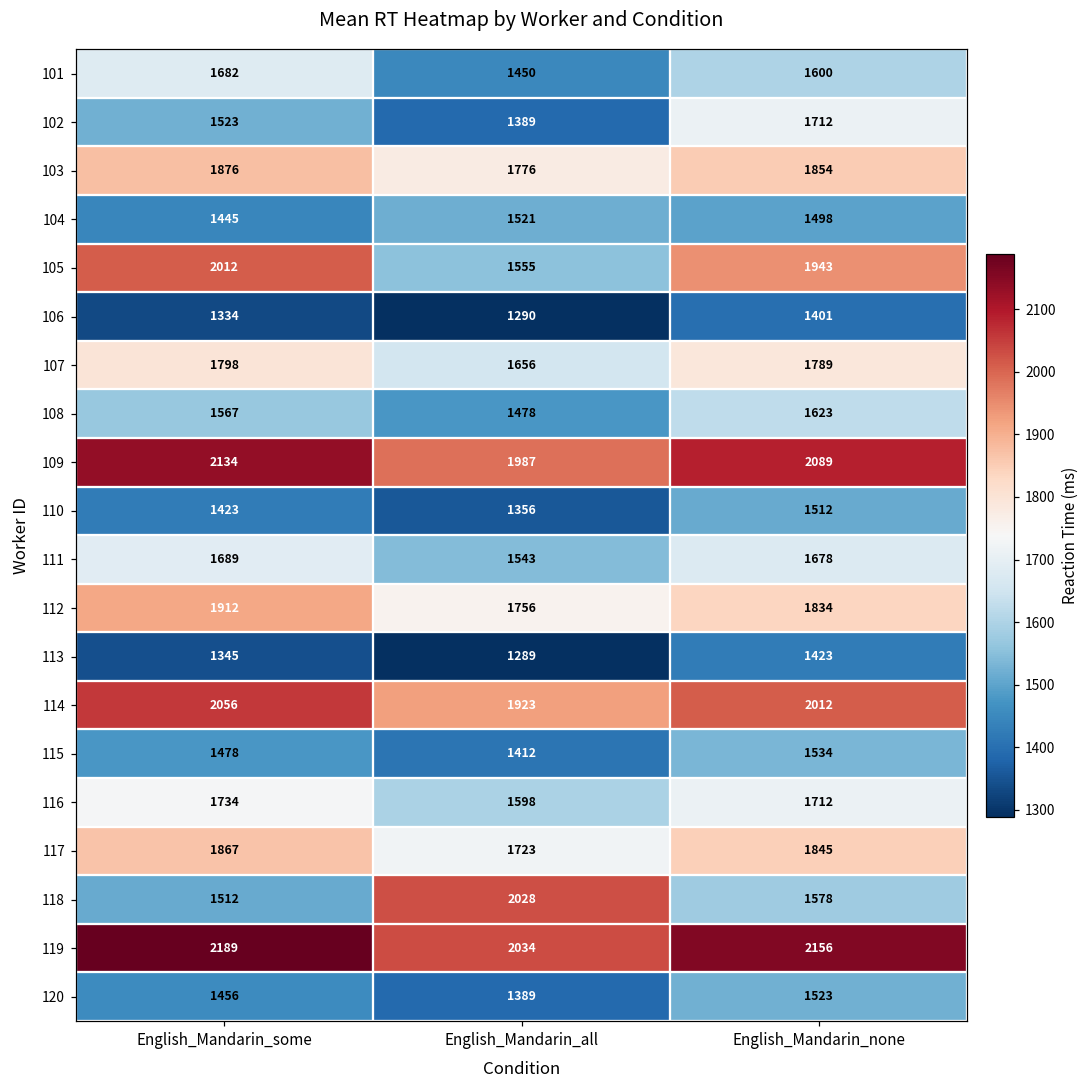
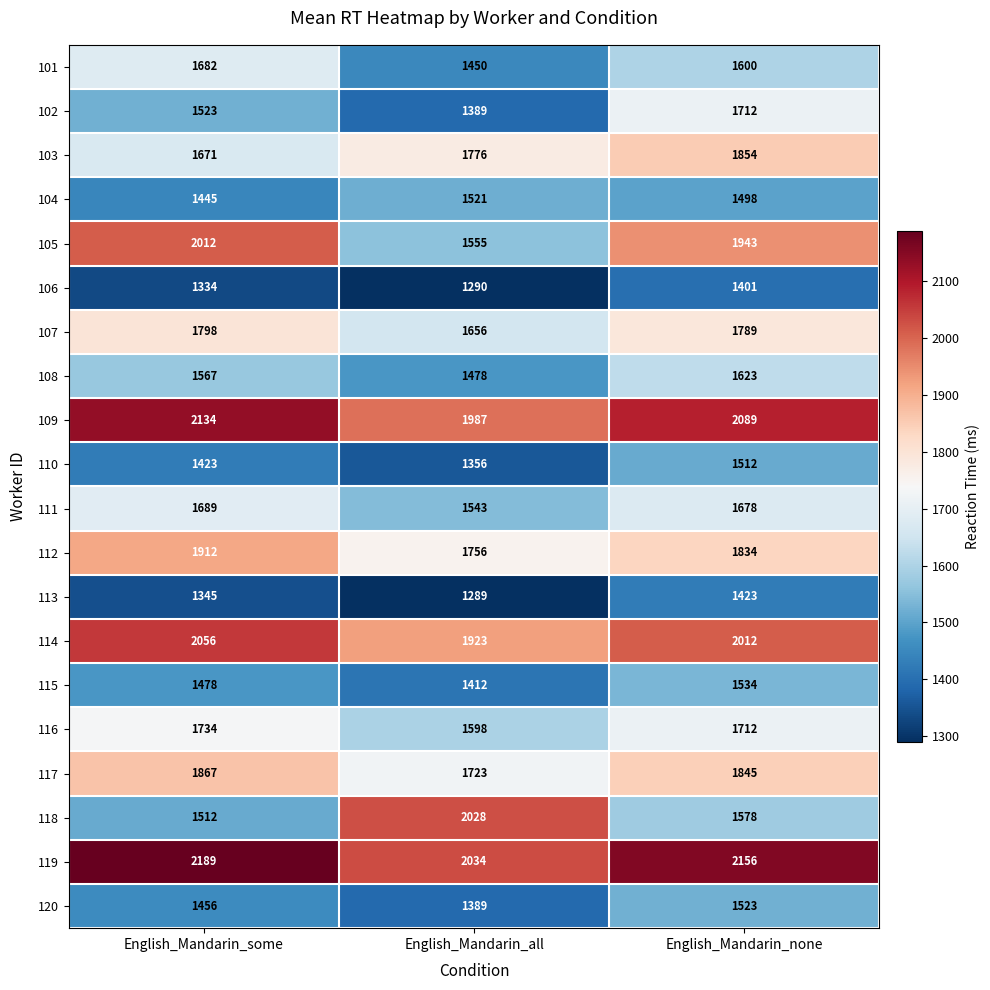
  {
    "101": {
      "English_Mandarin_some": 1682,
      "English_Mandarin_all": 1450,
      "English_Mandarin_none": 1600
    },
    "102": {
      "English_Mandarin_some": 1523,
      "English_Mandarin_all": 1389,
      "English_Mandarin_none": 1712
    },
    "103": {
-     "English_Mandarin_some": 1876,
+     "English_Mandarin_some": 1671,
      "English_Mandarin_all": 1776,
      "English_Mandarin_none": 1854
    },
    "104": {
      "English_Mandarin_some": 1445,
      "English_Mandarin_all": 1521,
      "English_Mandarin_none": 1498
    },
    "105": {
      "English_Mandarin_some": 2012,
      "English_Mandarin_all": 1555,
      "English_Mandarin_none": 1943
    },
    "106": {
      "English_Mandarin_some": 1334,
      "English_Mandarin_all": 1290,
      "English_Mandarin_none": 1401
    },
    "107": {
      "English_Mandarin_some": 1798,
      "English_Mandarin_all": 1656,
      "English_Mandarin_none": 1789
    },
    "108": {
      "English_Mandarin_some": 1567,
      "English_Mandarin_all": 1478,
      "English_Mandarin_none": 1623
    },
    "109": {
      "English_Mandarin_some": 2134,
      "English_Mandarin_all": 1987,
      "English_Mandarin_none": 2089
    },
    "110": {
      "English_Mandarin_some": 1423,
      "English_Mandarin_all": 1356,
      "English_Mandarin_none": 1512
    },
    "111": {
      "English_Mandarin_some": 1689,
      "English_Mandarin_all": 1543,
      "English_Mandarin_none": 1678
    },
    "112": {
      "English_Mandarin_some": 1912,
      "English_Mandarin_all": 1756,
      "English_Mandarin_none": 1834
    },
    "113": {
      "English_Mandarin_some": 1345,
      "English_Mandarin_all": 1289,
      "English_Mandarin_none": 1423
    },
    "114": {
      "English_Mandarin_some": 2056,
      "English_Mandarin_all": 1923,
      "English_Mandarin_none": 2012
    },
    "115": {
      "English_Mandarin_some": 1478,
      "English_Mandarin_all": 1412,
      "English_Mandarin_none": 1534
    },
    "116": {
      "English_Mandarin_some": 1734,
      "English_Mandarin_all": 1598,
      "English_Mandarin_none": 1712
    },
    "117": {
      "English_Mandarin_some": 1867,
      "English_Mandarin_all": 1723,
      "English_Mandarin_none": 1845
    },
    "118": {
      "English_Mandarin_some": 1512,
      "English_Mandarin_all": 2028,
      "English_Mandarin_none": 1578
    },
    "119": {
      "English_Mandarin_some": 2189,
      "English_Mandarin_all": 2034,
      "English_Mandarin_none": 2156
    },
    "120": {
      "English_Mandarin_some": 1456,
      "English_Mandarin_all": 1389,
      "English_Mandarin_none": 1523
    }
  }
